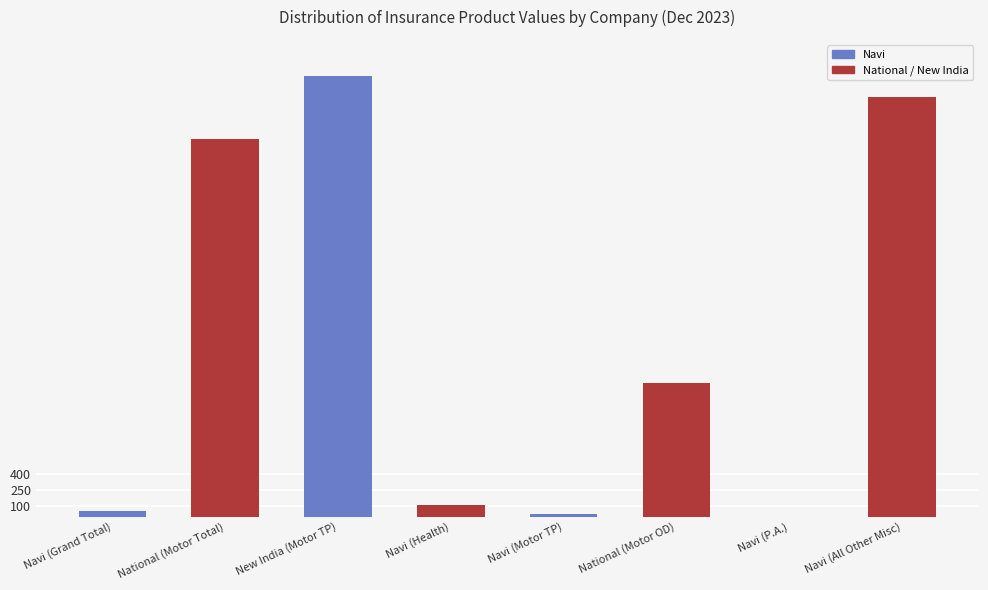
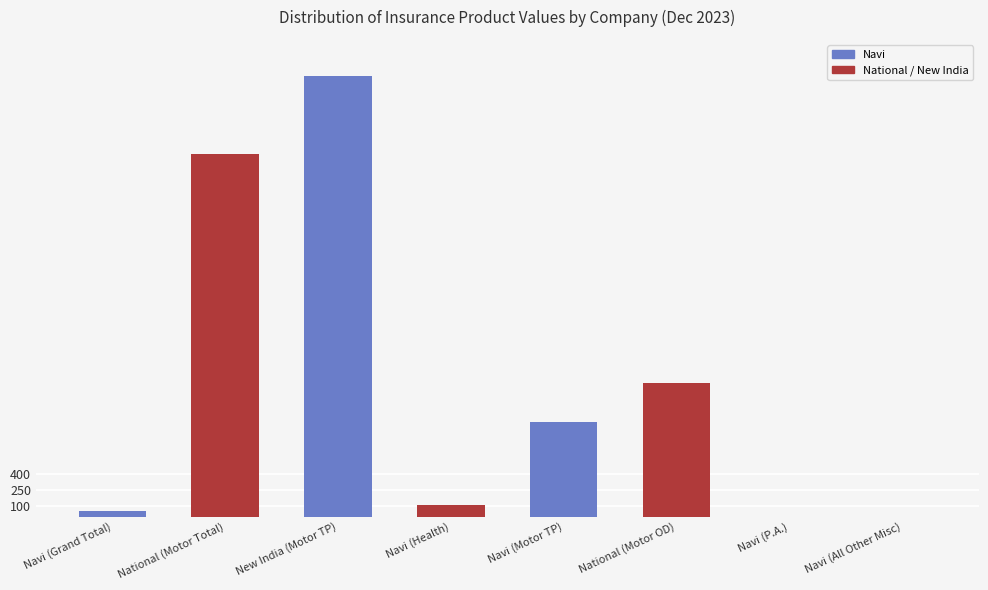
  {
    "Navi (Grand Total)": 60,
-   "National (Motor Total)": 3560,
+   "National (Motor Total)": 3420,
    "New India (Motor TP)": 4160,
    "Navi (Health)": 110,
-   "Navi (Motor TP)": 20,
+   "Navi (Motor TP)": 890,
    "National (Motor OD)": 1270,
-   "Navi (All Other Misc)": 3960
+   "Navi (All Other Misc)": 0
  }
